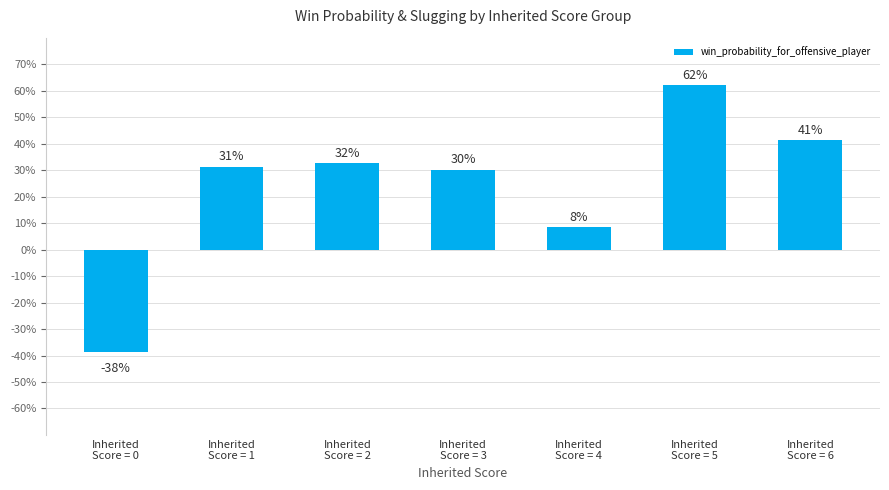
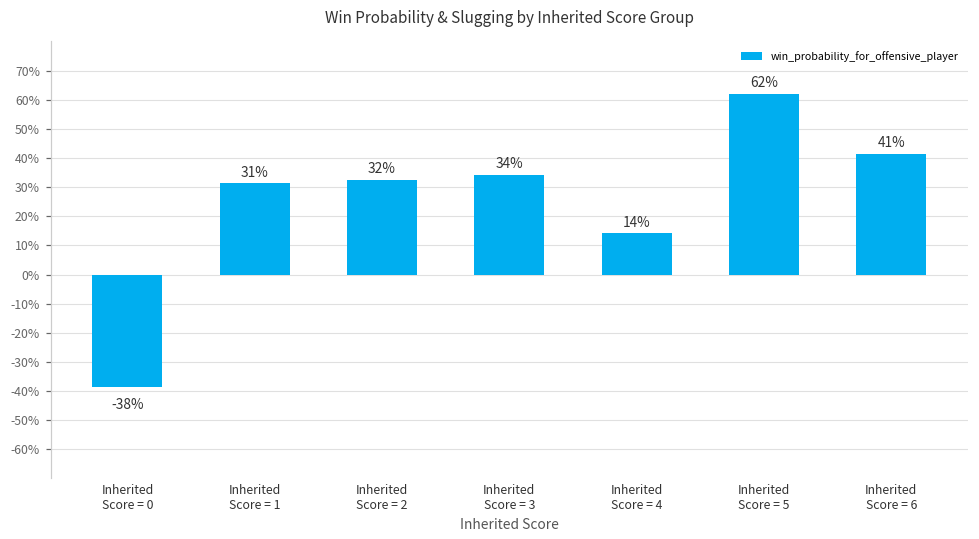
  {
    "Inherited Score = 0": "-38%",
    "Inherited Score = 1": "31%",
    "Inherited Score = 2": "32%",
-   "Inherited Score = 3": "30%",
-   "Inherited Score = 4": "8%",
+   "Inherited Score = 3": "34%",
+   "Inherited Score = 4": "14%",
    "Inherited Score = 5": "62%",
    "Inherited Score = 6": "41%"
  }
